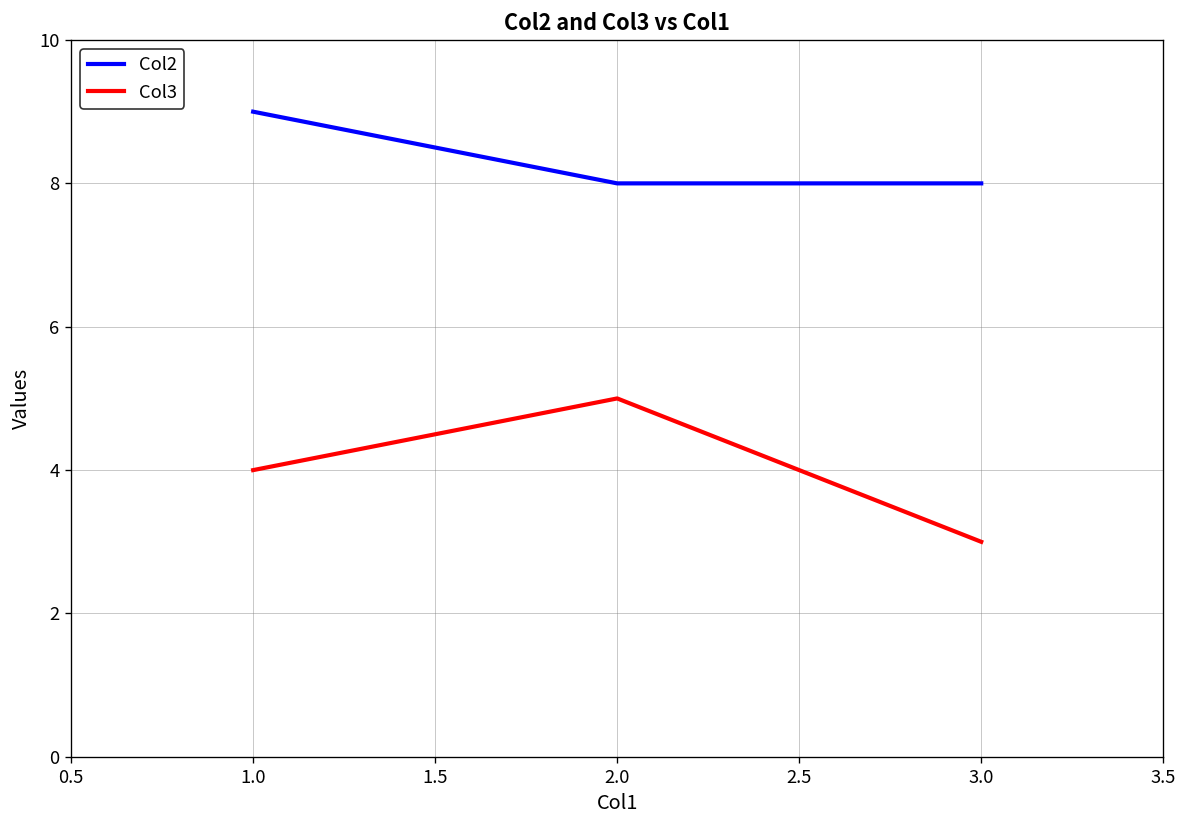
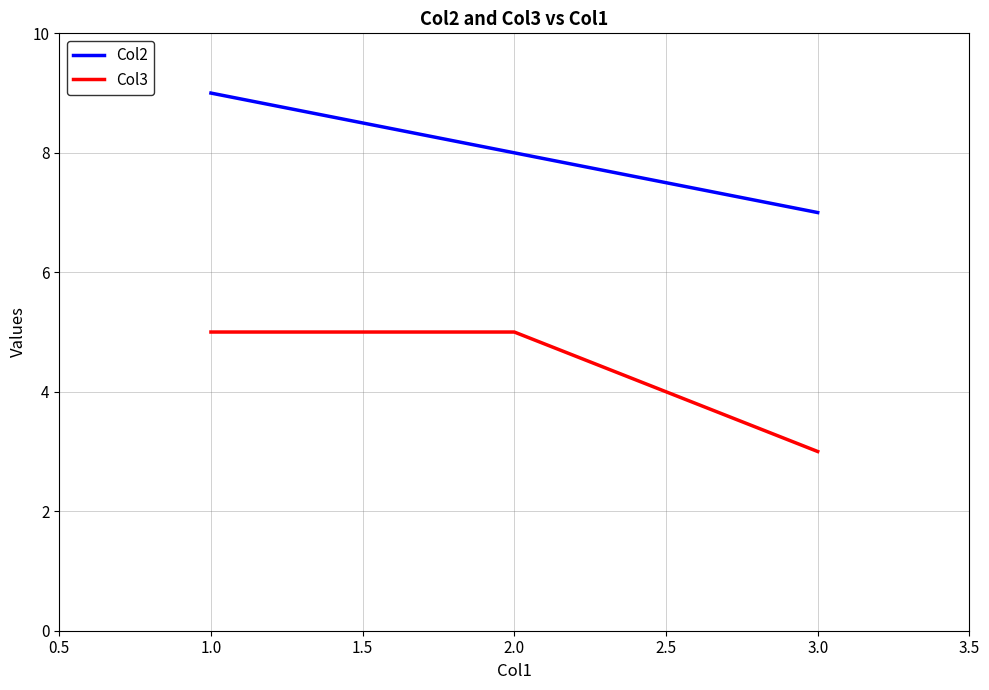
  {
    "Col2": {
      "1.0": 9,
      "2.0": 8,
-     "3.0": 8
+     "3.0": 7
    },
    "Col3": {
-     "1.0": 4,
+     "1.0": 5,
      "2.0": 5,
      "3.0": 3
    }
  }
